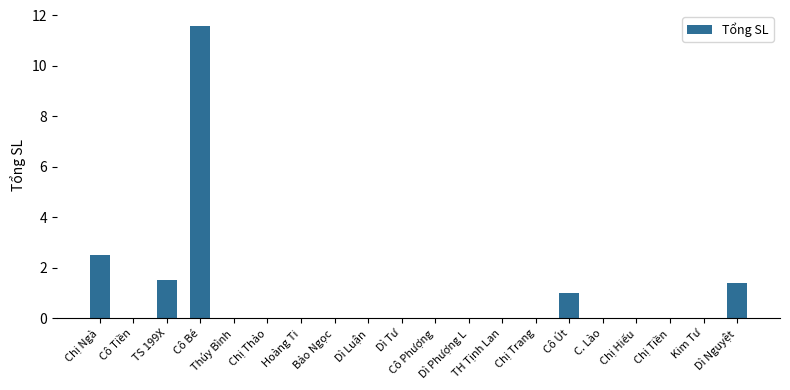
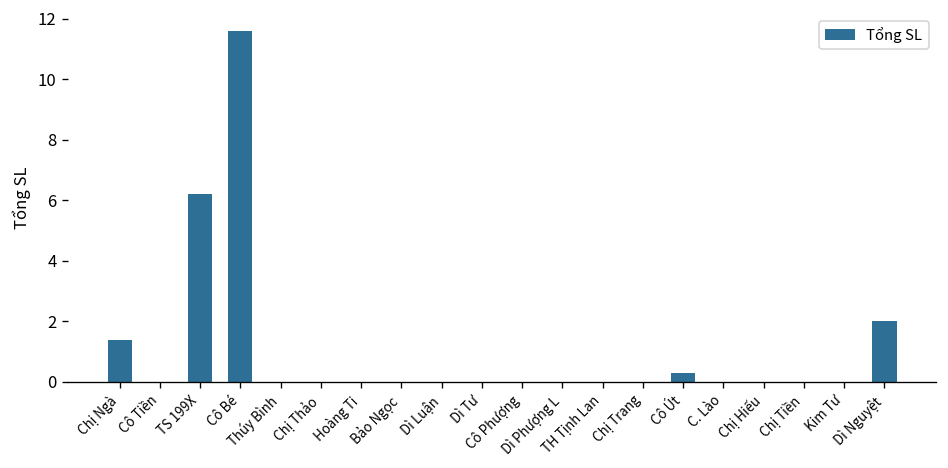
  {
-   "Chị Ngà": 2.5,
+   "Chị Ngà": 1.4,
    "Cô Tiền": 0.0,
-   "TS 199X": 1.5,
+   "TS 199X": 6.2,
    "Cô Bé": 11.6,
    "Thúy Bình": 0.0,
    "Chị Thảo": 0.0,
    "Hoàng Ti": 0.0,
    "Bảo Ngọc": 0.0,
    "Dì Luận": 0.0,
    "Dì Tư": 0.0,
    "Cô Phượng": 0.0,
    "Dì Phượng L": 0.0,
    "TH Tịnh Lan": 0.0,
    "Chị Trang": 0.0,
-   "Cô Út": 1.0,
+   "Cô Út": 0.3,
    "C. Lào": 0.0,
    "Chị Hiếu": 0.0,
    "Chị Tiền": 0.0,
    "Kim Tư": 0.0,
-   "Dì Nguyệt": 1.4
+   "Dì Nguyệt": 2.0
  }
